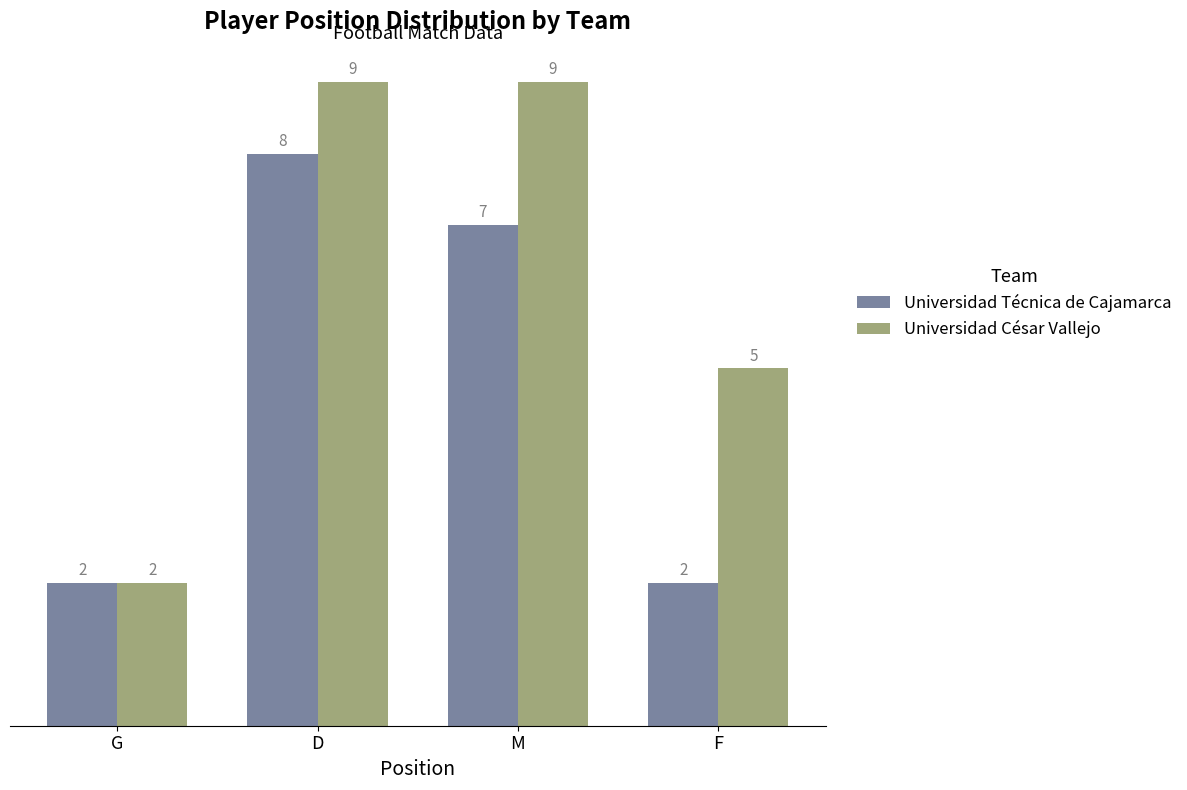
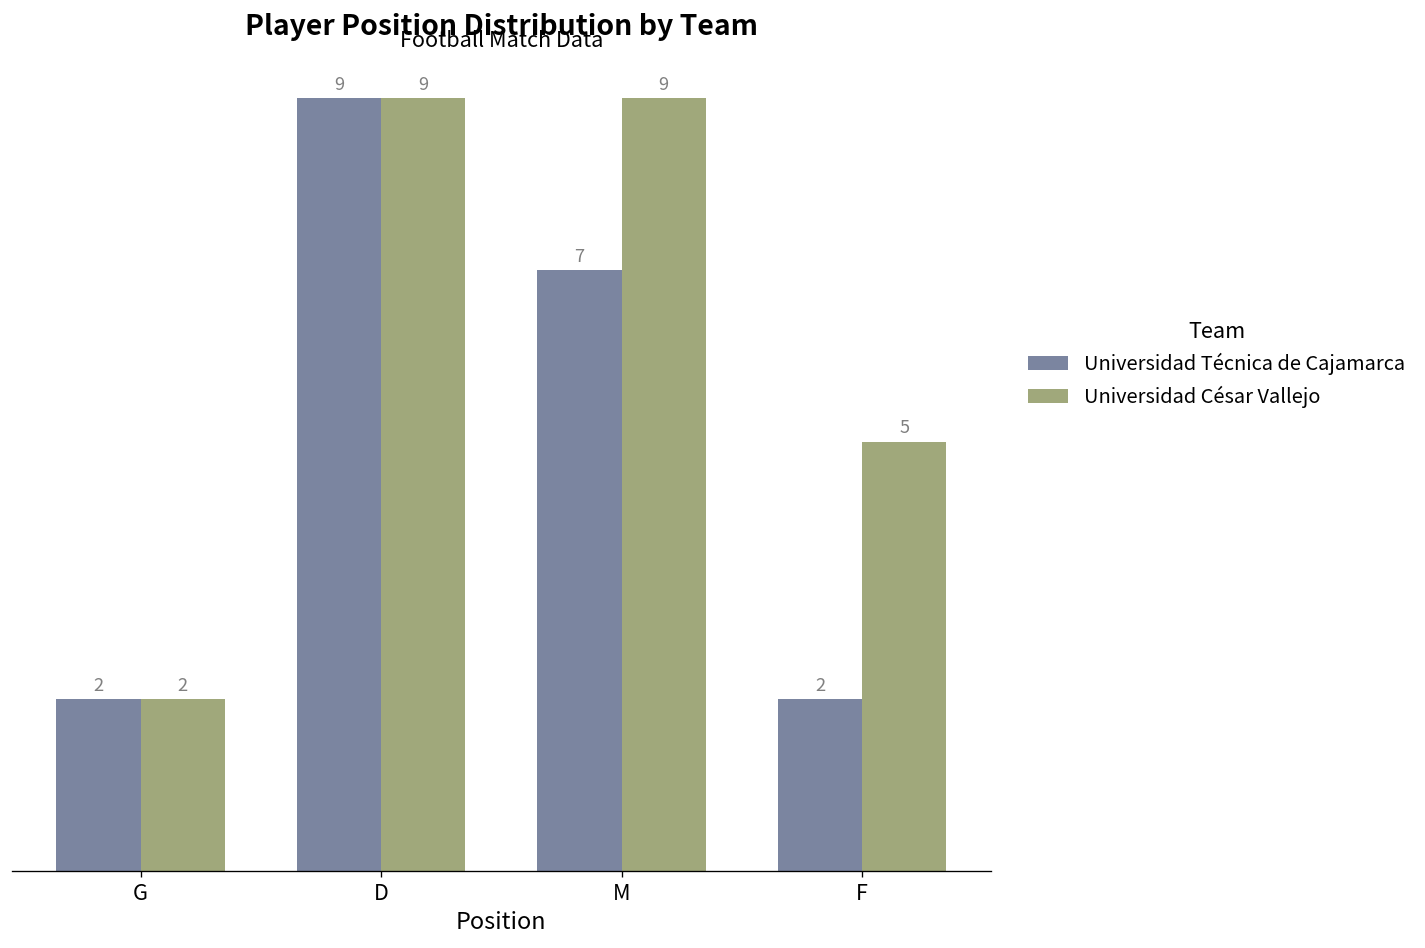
  {
    "Universidad Técnica de Cajamarca": {
      "G": 2,
-     "D": 8,
+     "D": 9,
      "M": 7,
      "F": 2
    },
    "Universidad César Vallejo": {
      "G": 2,
      "D": 9,
      "M": 9,
      "F": 5
    }
  }
